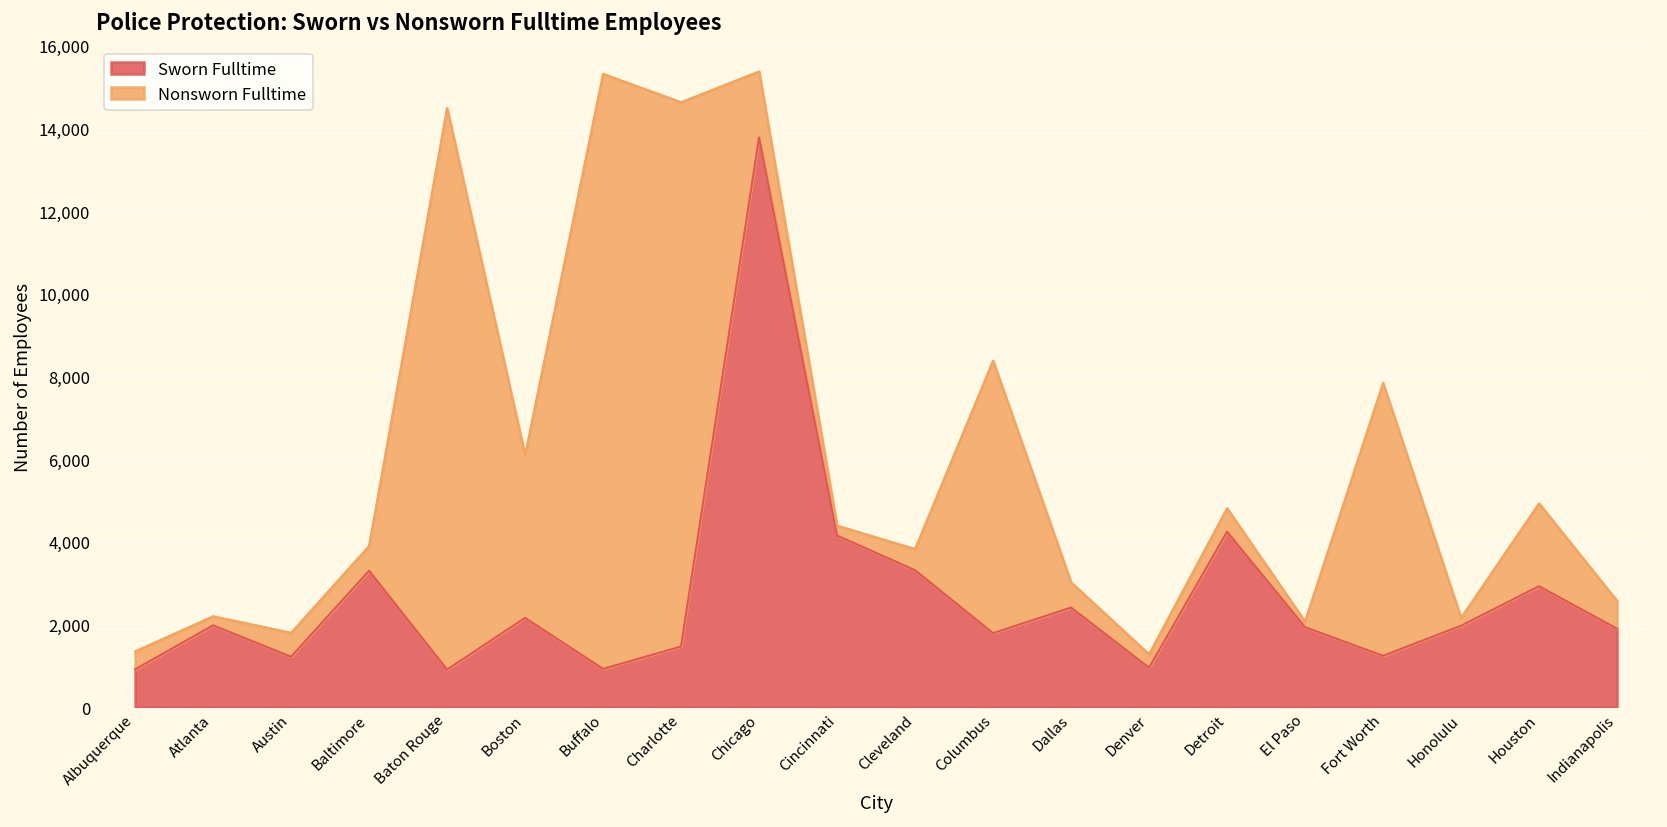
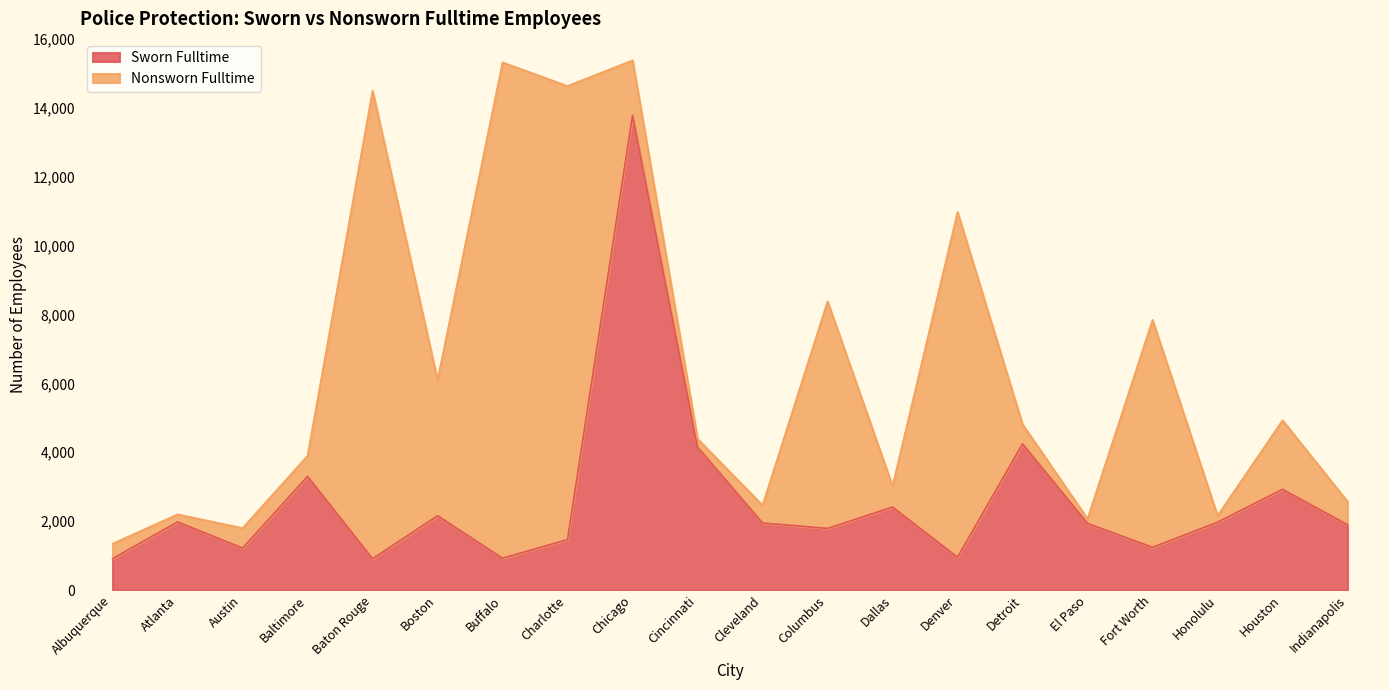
  {
    "Sworn Fulltime": {
      "Albuquerque": "900",
      "Atlanta": "2,000",
      "Austin": "1,200",
      "Baltimore": "3,300",
      "Baton Rouge": "900",
      "Boston": "2,200",
      "Buffalo": "900",
      "Charlotte": "1,500",
      "Chicago": "13,800",
      "Cincinnati": "4,200",
-     "Cleveland": "3,300",
+     "Cleveland": "1,900",
      "Columbus": "1,800",
      "Dallas": "2,400",
      "Denver": "1,000",
      "Detroit": "4,200",
      "El Paso": "1,900",
      "Fort Worth": "1,200",
      "Honolulu": "2,000",
      "Houston": "2,900",
      "Indianapolis": "1,900"
    },
    "Nonsworn Fulltime": {
      "Albuquerque": "400",
      "Atlanta": "200",
      "Austin": "600",
      "Baltimore": "600",
      "Baton Rouge": "13,600",
      "Boston": "3,900",
      "Buffalo": "14,400",
      "Charlotte": "13,200",
      "Chicago": "1,600",
      "Cincinnati": "200",
      "Cleveland": "500",
      "Columbus": "6,600",
      "Dallas": "600",
-     "Denver": "300",
+     "Denver": "10,000",
      "Detroit": "600",
      "El Paso": "100",
      "Fort Worth": "6,600",
      "Honolulu": "200",
      "Houston": "2,000",
      "Indianapolis": "700"
    }
  }
